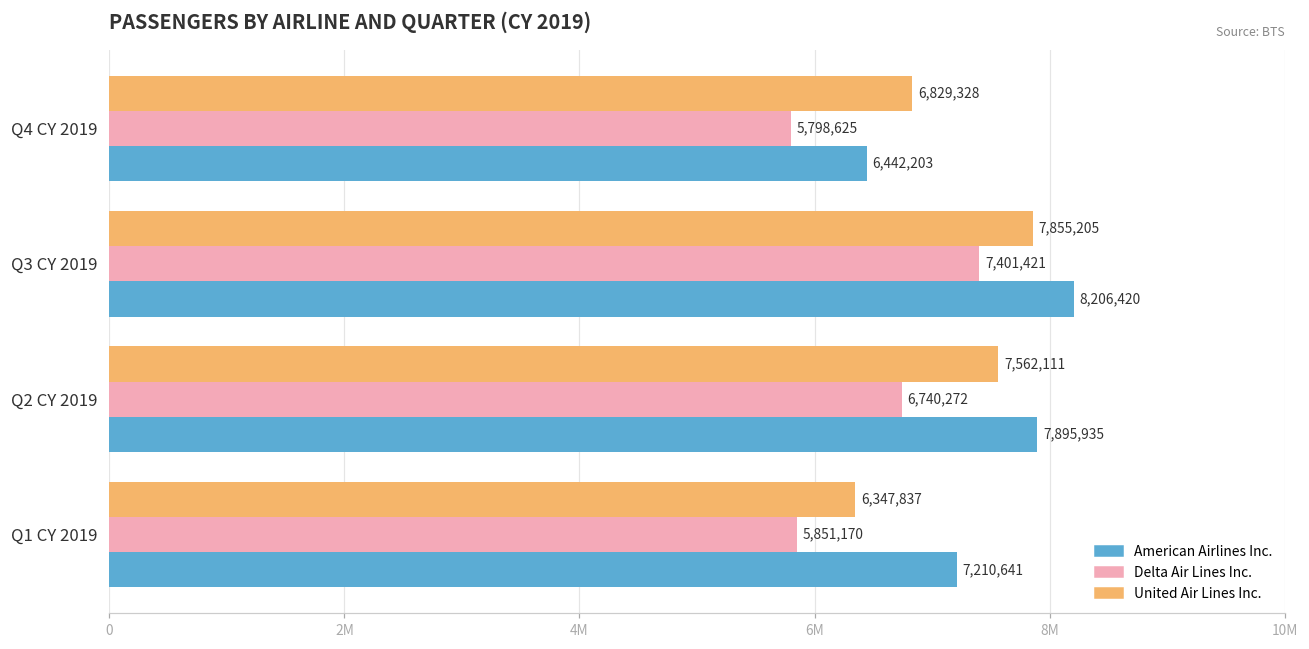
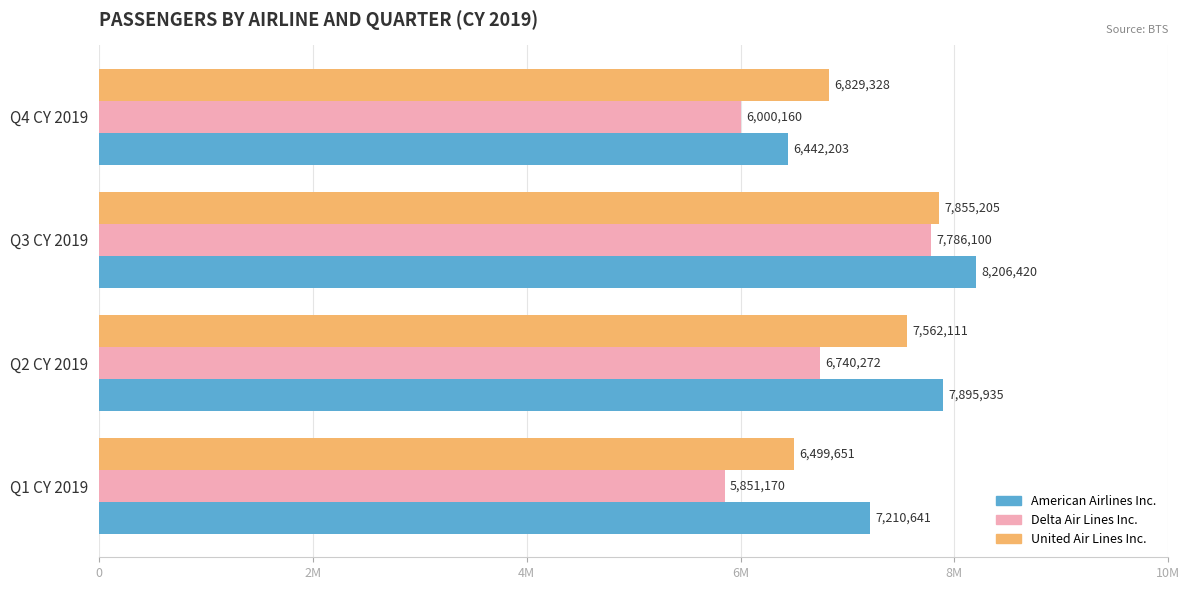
  {
    "American Airlines Inc.": {
      "Q4 CY 2019": "6,442,203",
      "Q3 CY 2019": "8,206,420",
      "Q2 CY 2019": "7,895,935",
      "Q1 CY 2019": "7,210,641"
    },
    "Delta Air Lines Inc.": {
-     "Q4 CY 2019": "5,798,625",
-     "Q3 CY 2019": "7,401,421",
+     "Q4 CY 2019": "6,000,160",
+     "Q3 CY 2019": "7,786,100",
      "Q2 CY 2019": "6,740,272",
      "Q1 CY 2019": "5,851,170"
    },
    "United Air Lines Inc.": {
      "Q4 CY 2019": "6,829,328",
      "Q3 CY 2019": "7,855,205",
      "Q2 CY 2019": "7,562,111",
-     "Q1 CY 2019": "6,347,837"
+     "Q1 CY 2019": "6,499,651"
    }
  }
